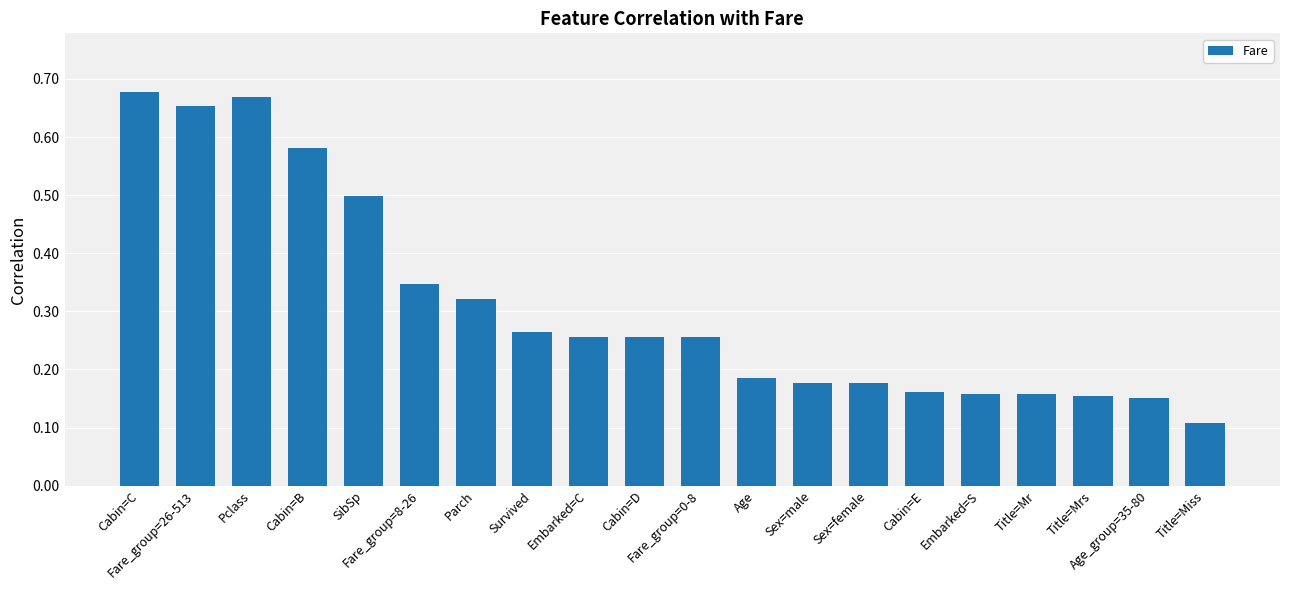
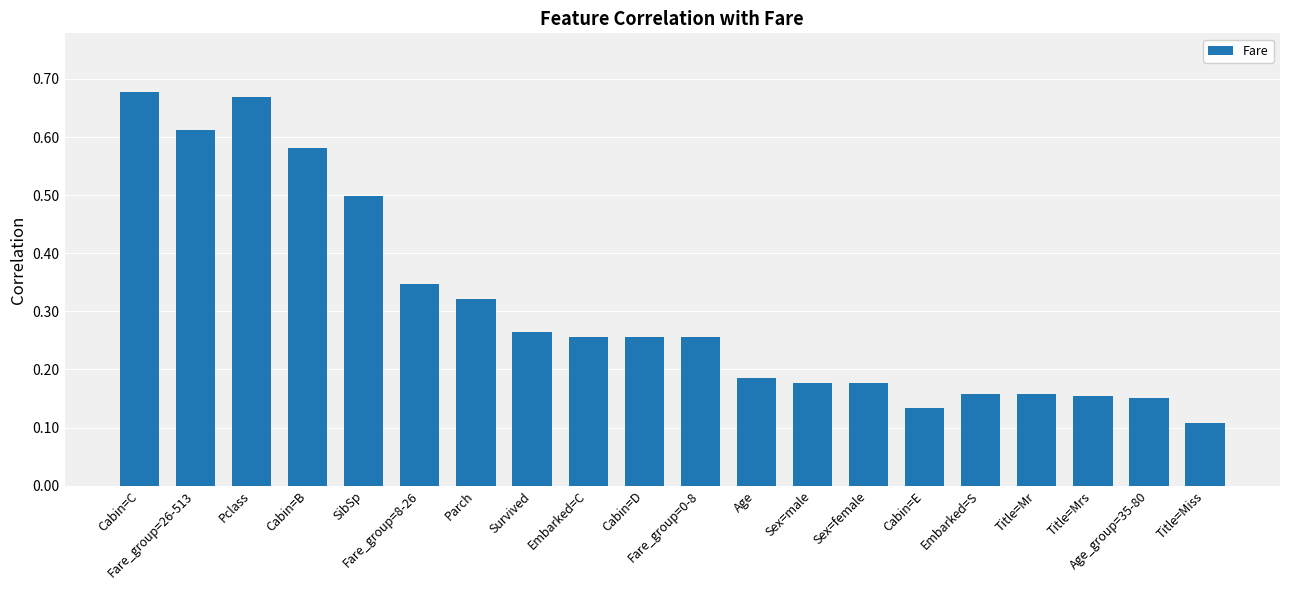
  {
    "Cabin=C": 0.68,
-   "Fare_group=26-513": 0.65,
+   "Fare_group=26-513": 0.61,
    "Pclass": 0.67,
    "Cabin=B": 0.58,
    "SibSp": 0.50,
    "Fare_group=8-26": 0.35,
    "Parch": 0.32,
    "Survived": 0.27,
    "Embarked=C": 0.26,
    "Cabin=D": 0.26,
    "Fare_group=0-8": 0.26,
    "Age": 0.19,
    "Sex=male": 0.18,
    "Sex=female": 0.18,
-   "Cabin=E": 0.16,
+   "Cabin=E": 0.13,
    "Embarked=S": 0.16,
    "Title=Mr": 0.16,
    "Title=Mrs": 0.16,
    "Age_group=35-80": 0.15,
    "Title=Miss": 0.11
  }
